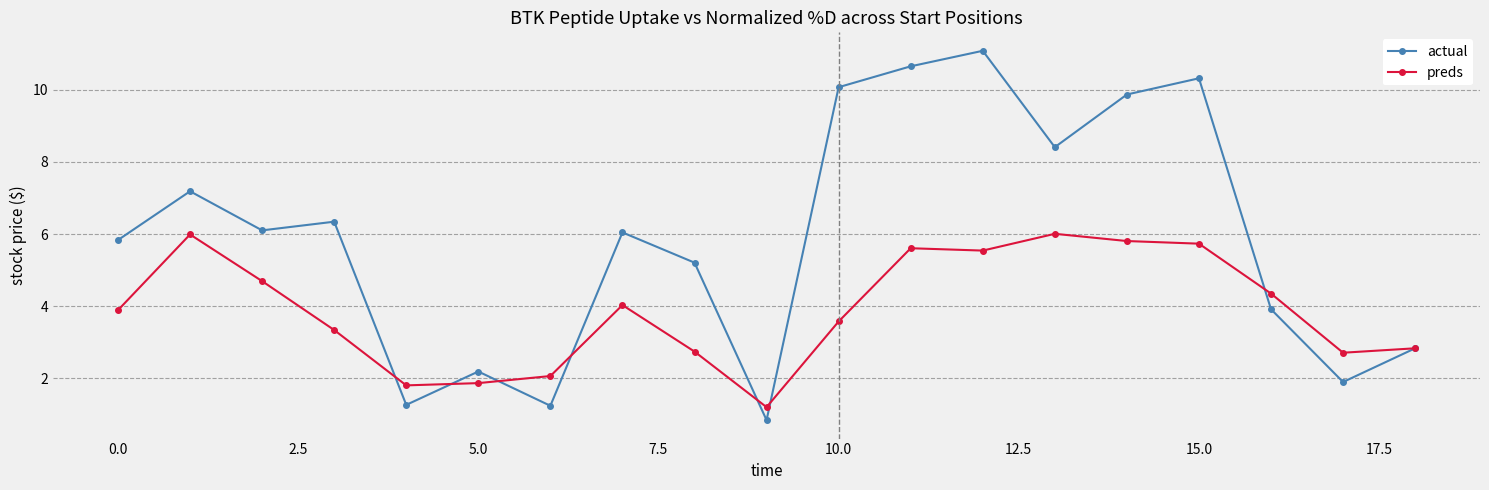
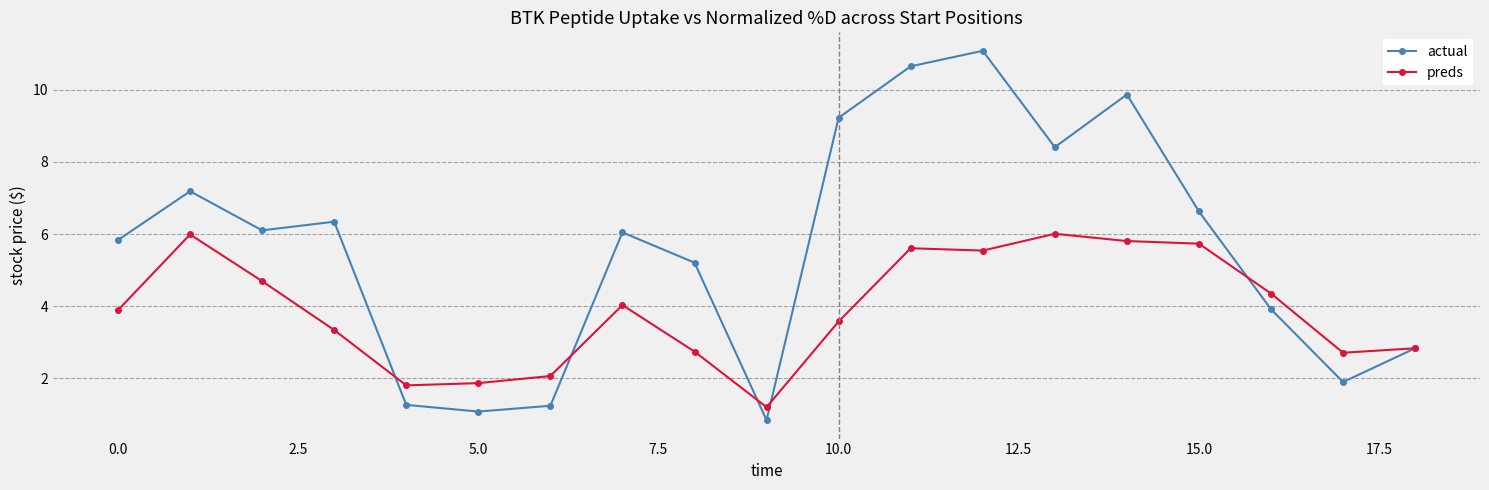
  {
    "actual": {
      "0.0": 5.8,
-     "5.0": 2.2,
-     "10.0": 10.1,
-     "15.0": 10.3
+     "5.0": 1.1,
+     "10.0": 9.2,
+     "15.0": 6.6
    },
    "preds": {
      "0.0": 3.9,
      "5.0": 1.9,
      "10.0": 3.6,
      "15.0": 5.7
    }
  }
